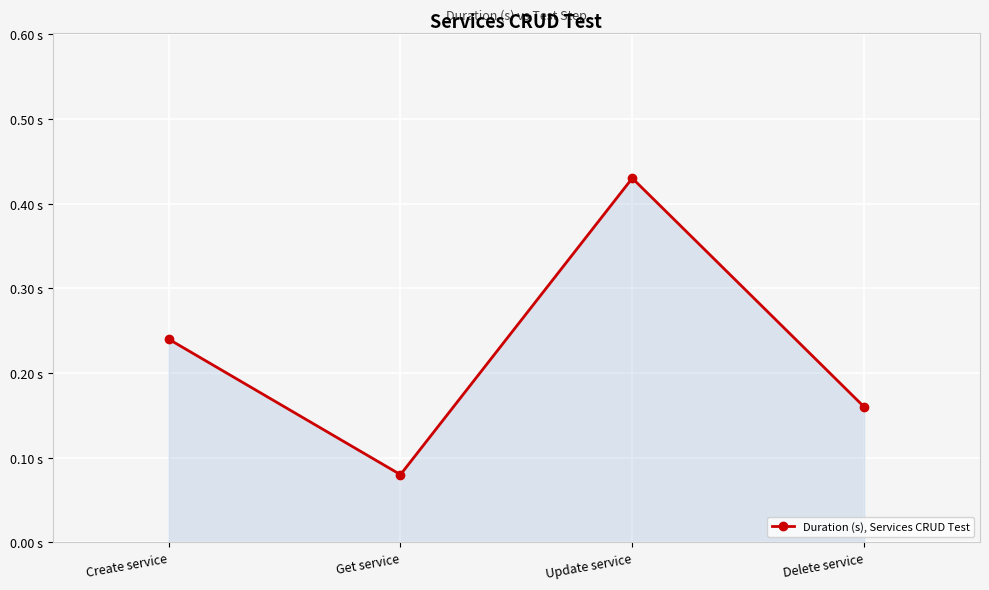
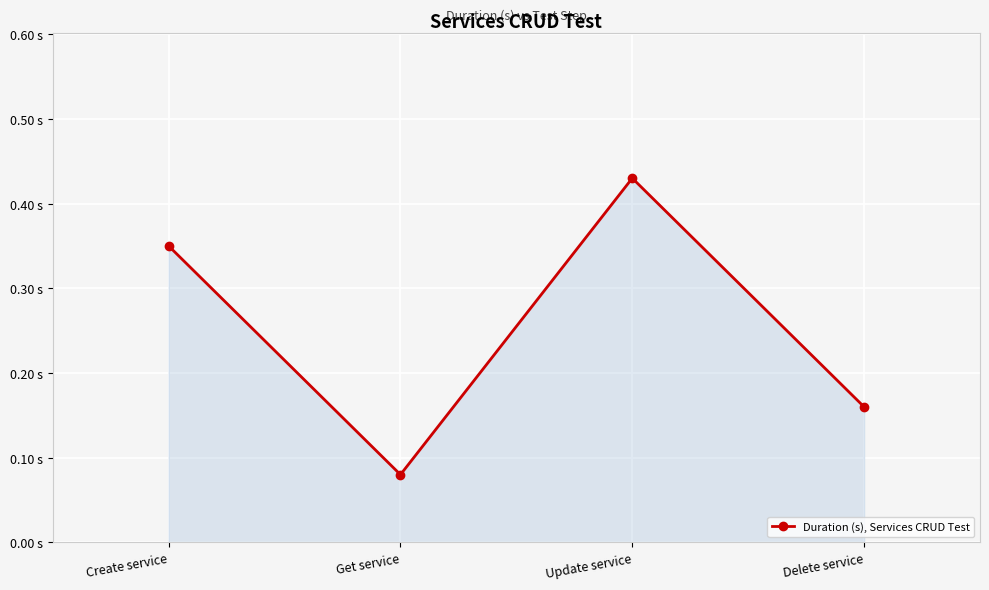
  {
-   "Create service": "0.24 s",
+   "Create service": "0.35 s",
    "Get service": "0.08 s",
    "Update service": "0.43 s",
    "Delete service": "0.16 s"
  }
